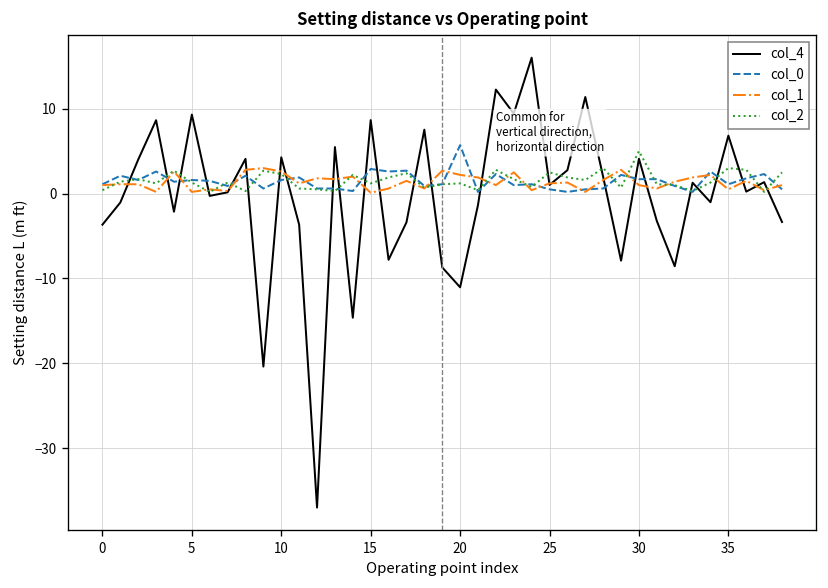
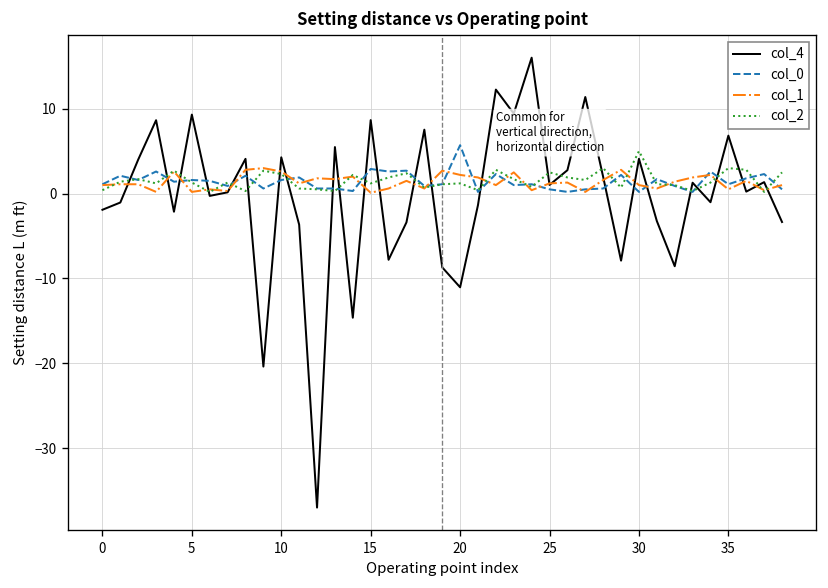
  {
    "col_4": {
-     "0": -4,
+     "0": -2,
      "5": 9,
      "10": 4,
      "15": 9,
      "20": -11,
      "30": 4,
      "35": 7
    },
    "col_0": {
      "10": 2,
      "15": 3,
      "20": 6,
      "25": 1,
-     "30": 2,
+     "30": 0,
      "35": 1
    },
    "col_1": {
      "5": 0,
      "15": 0,
      "20": 2,
      "30": 1,
      "35": 1
    },
    "col_2": {
      "0": 0,
      "15": 1,
      "20": 1,
      "25": 3,
      "30": 5,
      "35": 3
    }
  }
